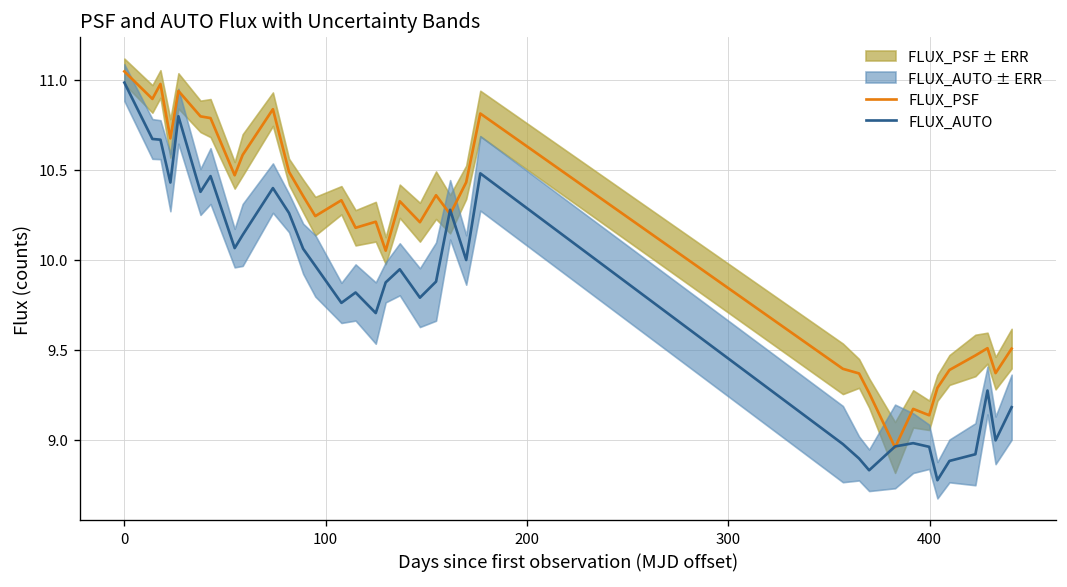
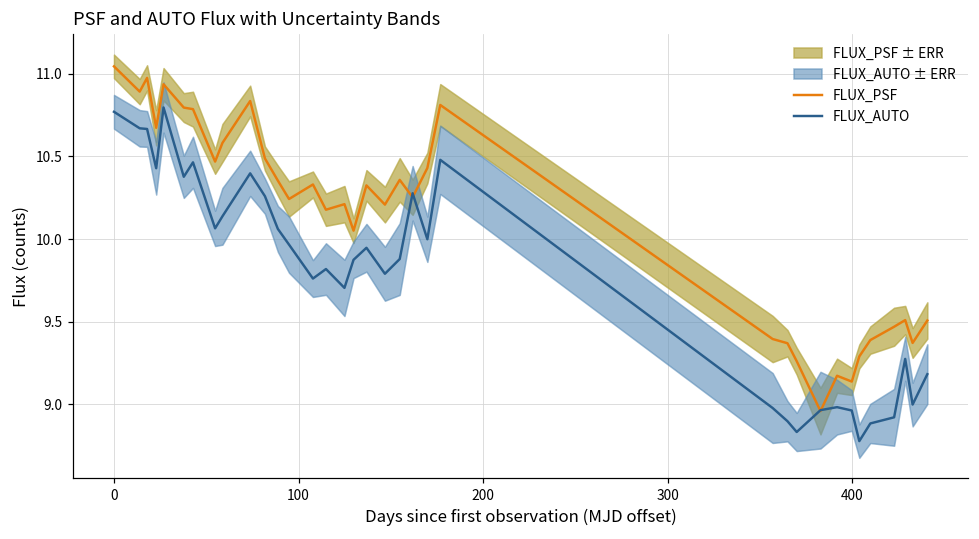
  {
    "FLUX_PSF": {
      "0": 11.05
    },
    "FLUX_AUTO": {
-     "0": 10.98
+     "0": 10.77
    }
  }
